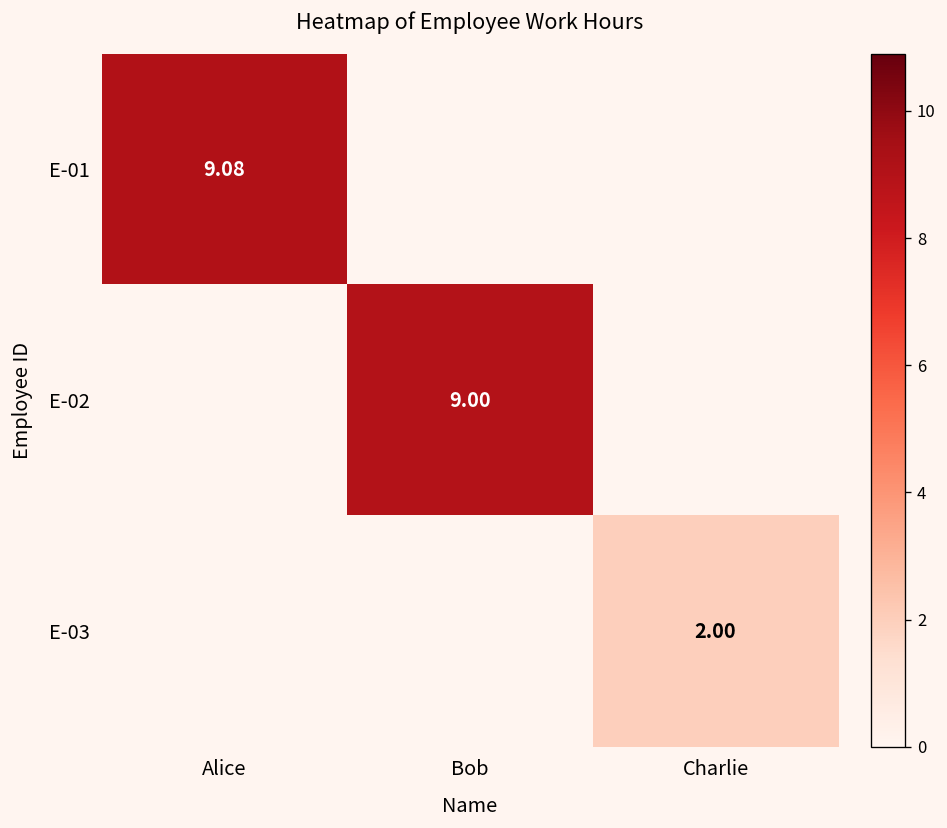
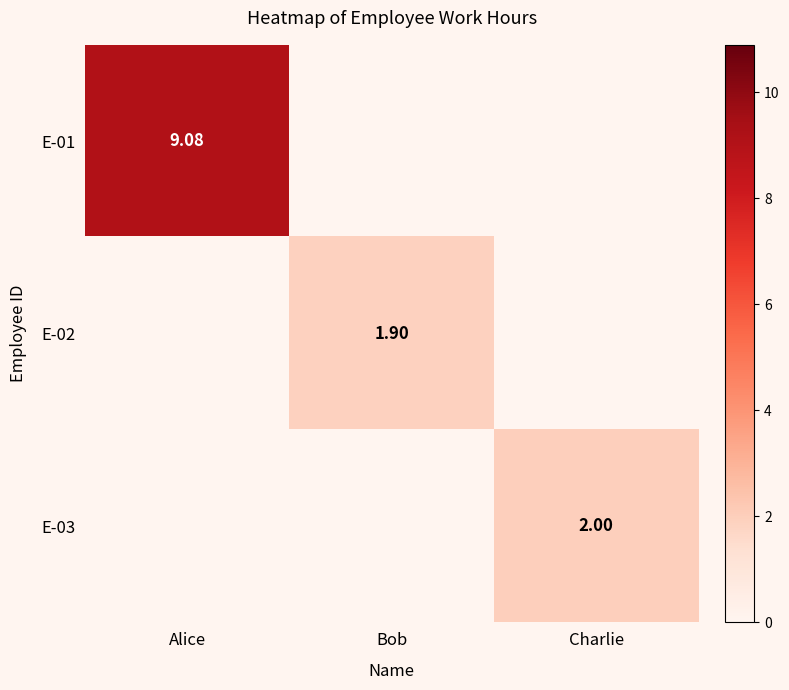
  {
    "E-01": {
      "Alice": 9.08
    },
    "E-02": {
-     "Bob": 9.00
+     "Bob": 1.90
    },
    "E-03": {
      "Charlie": 2.00
    }
  }
